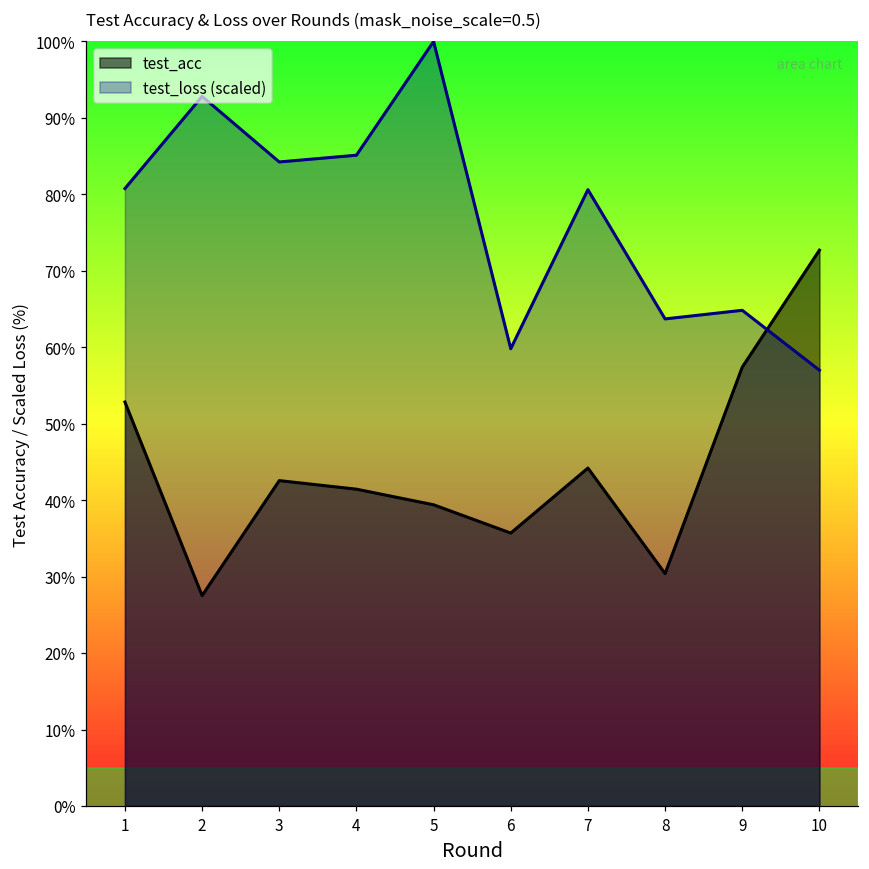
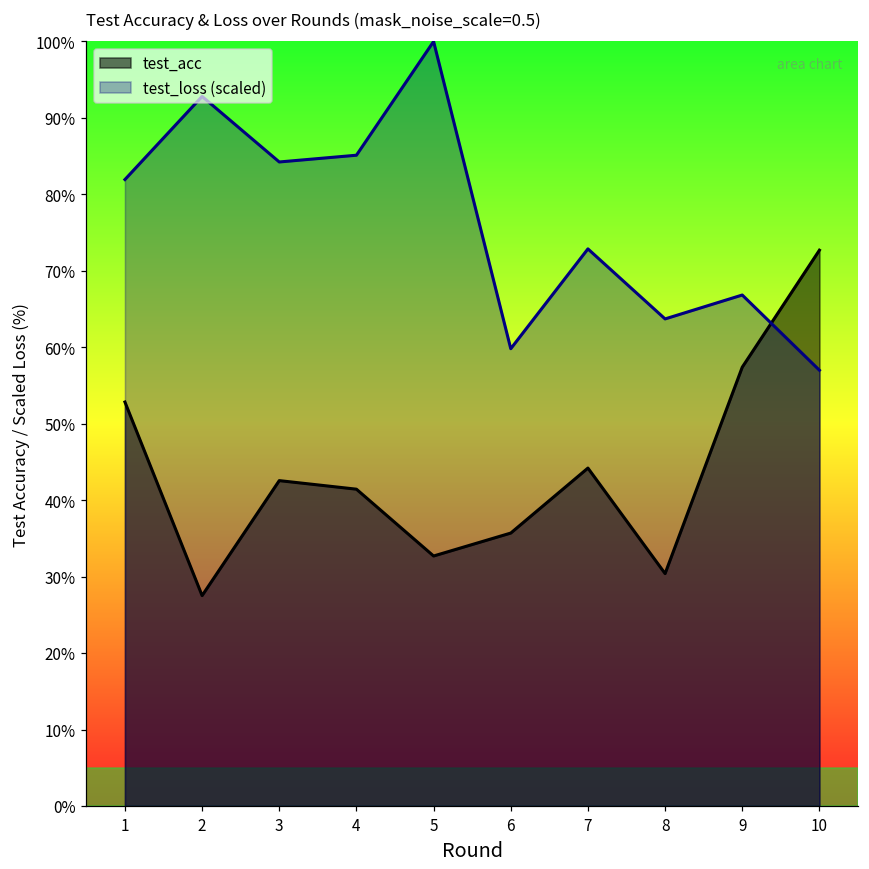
  {
    "test_acc": {
      "1": "53%",
      "2": "28%",
      "3": "43%",
      "4": "41%",
-     "5": "39%",
+     "5": "33%",
      "6": "36%",
      "7": "44%",
      "8": "30%",
      "9": "57%",
      "10": "73%"
    },
    "test_loss (scaled)": {
-     "1": "81%",
+     "1": "82%",
      "3": "84%",
      "4": "85%",
      "5": "100%",
      "6": "60%",
-     "7": "81%",
+     "7": "73%",
      "8": "64%",
-     "9": "65%",
+     "9": "67%",
      "10": "57%"
    }
  }
